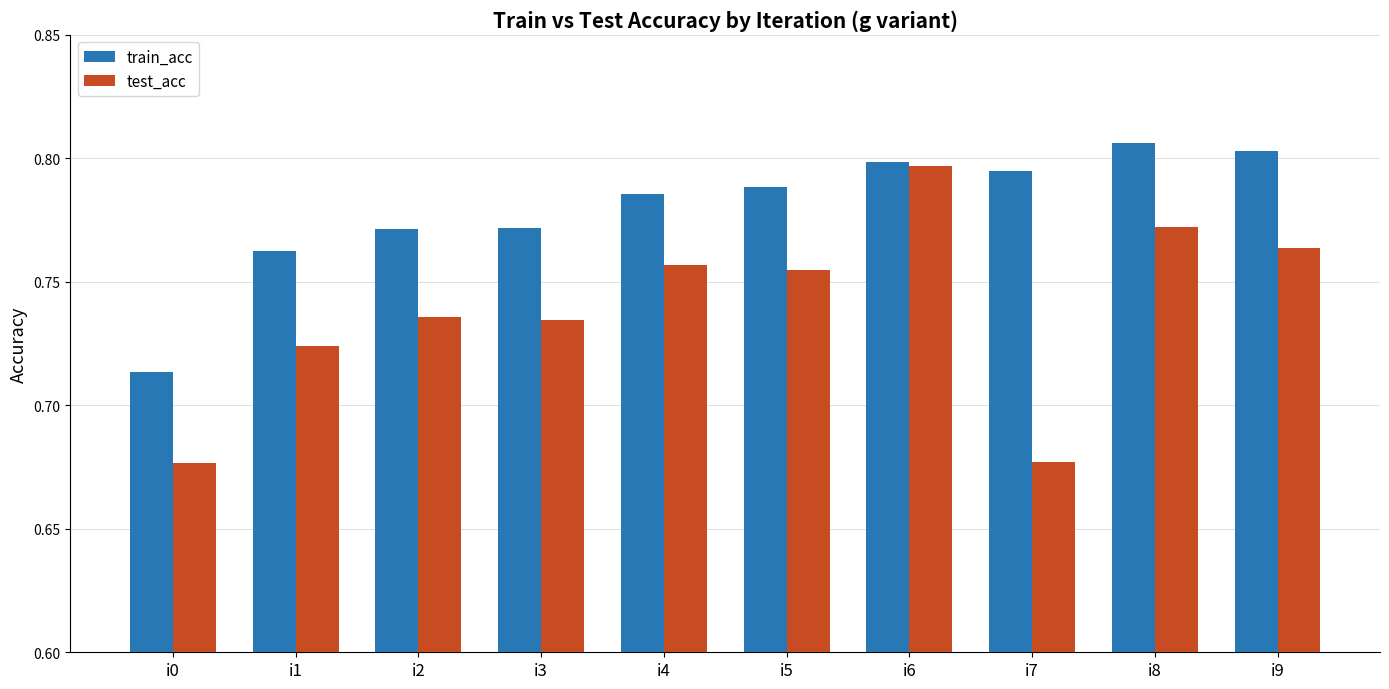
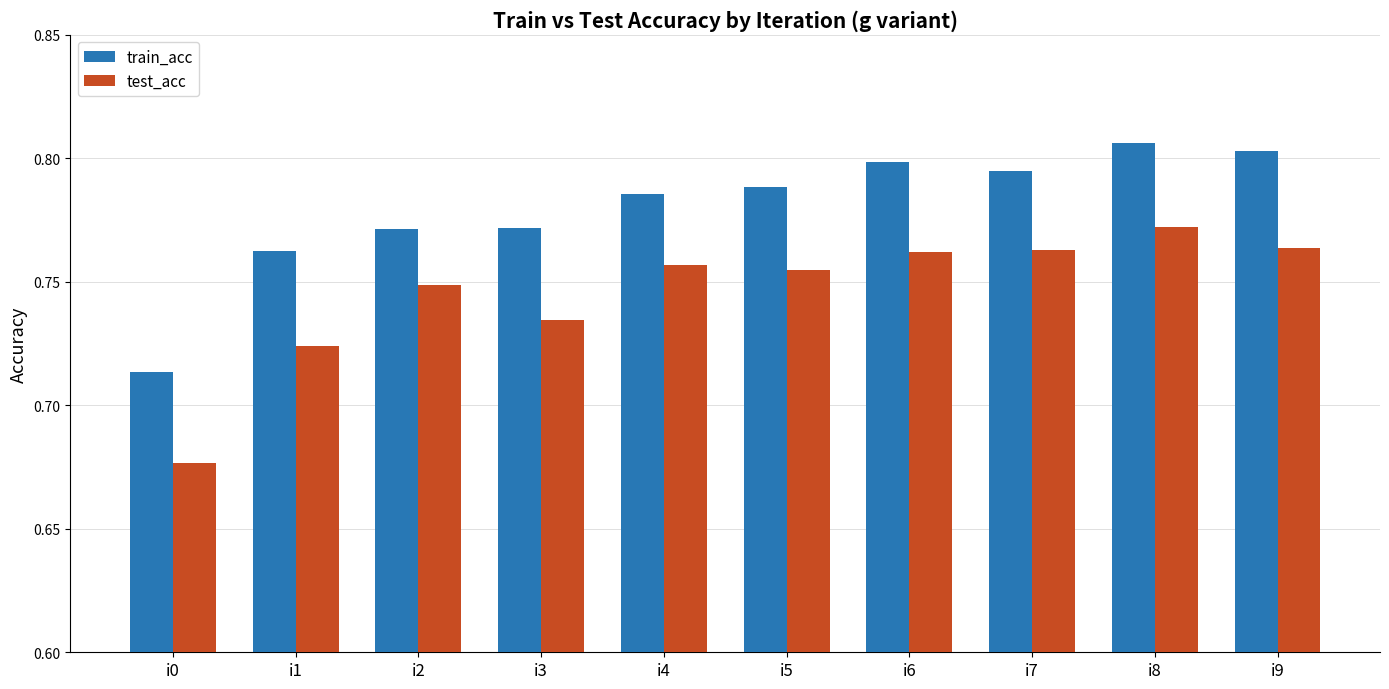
  {
    "train_acc": {
      "i0": 0.714,
      "i1": 0.763,
      "i2": 0.771,
      "i3": 0.772,
      "i4": 0.786,
      "i5": 0.788,
      "i6": 0.799,
      "i7": 0.795,
      "i8": 0.806,
      "i9": 0.803
    },
    "test_acc": {
      "i0": 0.677,
      "i1": 0.724,
-     "i2": 0.736,
+     "i2": 0.749,
      "i3": 0.735,
      "i4": 0.757,
      "i5": 0.755,
-     "i6": 0.797,
-     "i7": 0.677,
+     "i6": 0.762,
+     "i7": 0.763,
      "i8": 0.772,
      "i9": 0.764
    }
  }
